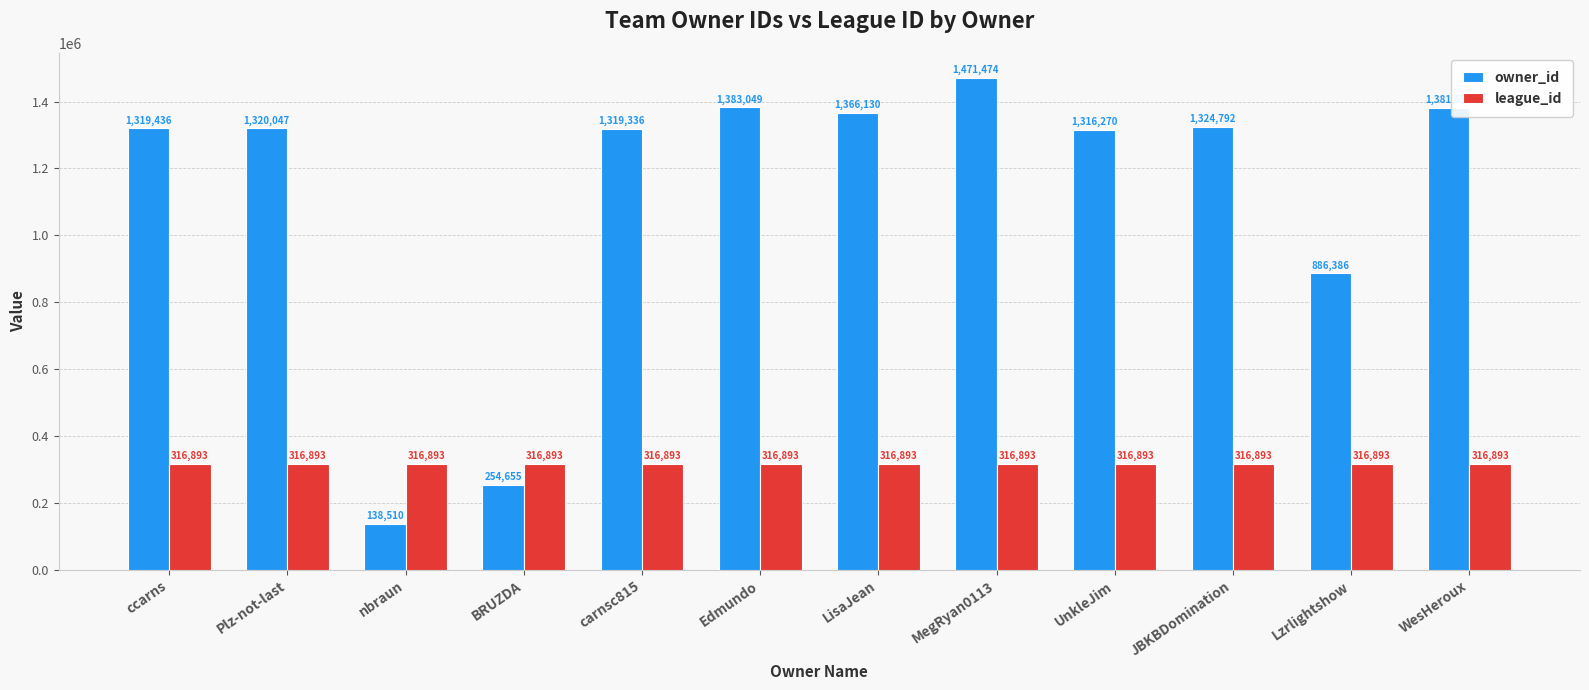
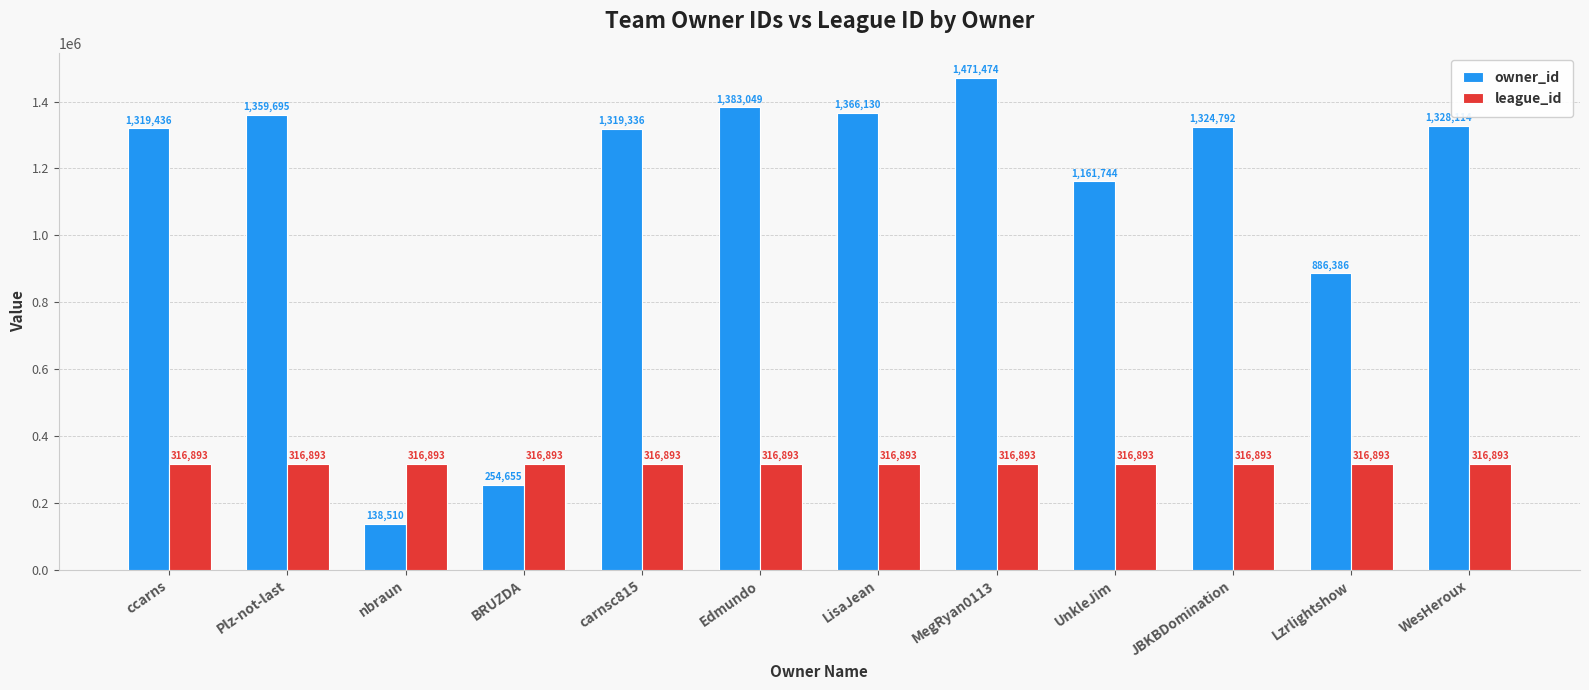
  {
    "owner_id": {
      "ccarns": "1,319,436",
-     "Plz-not-last": "1,320,047",
+     "Plz-not-last": "1,359,695",
      "nbraun": "138,510",
      "BRUZDA": "254,655",
      "carnsc815": "1,319,336",
      "Edmundo": "1,383,049",
      "LisaJean": "1,366,130",
      "MegRyan0113": "1,471,474",
-     "UnkleJim": "1,316,270",
+     "UnkleJim": "1,161,744",
      "JBKBDomination": "1,324,792",
      "Lzrlightshow": "886,386",
-     "WesHeroux": "1380000"
+     "WesHeroux": "1330000"
    },
    "league_id": {
      "ccarns": "316,893",
      "Plz-not-last": "316,893",
      "nbraun": "316,893",
      "BRUZDA": "316,893",
      "carnsc815": "316,893",
      "Edmundo": "316,893",
      "LisaJean": "316,893",
      "MegRyan0113": "316,893",
      "UnkleJim": "316,893",
      "JBKBDomination": "316,893",
      "Lzrlightshow": "316,893",
      "WesHeroux": "316,893"
    }
  }
